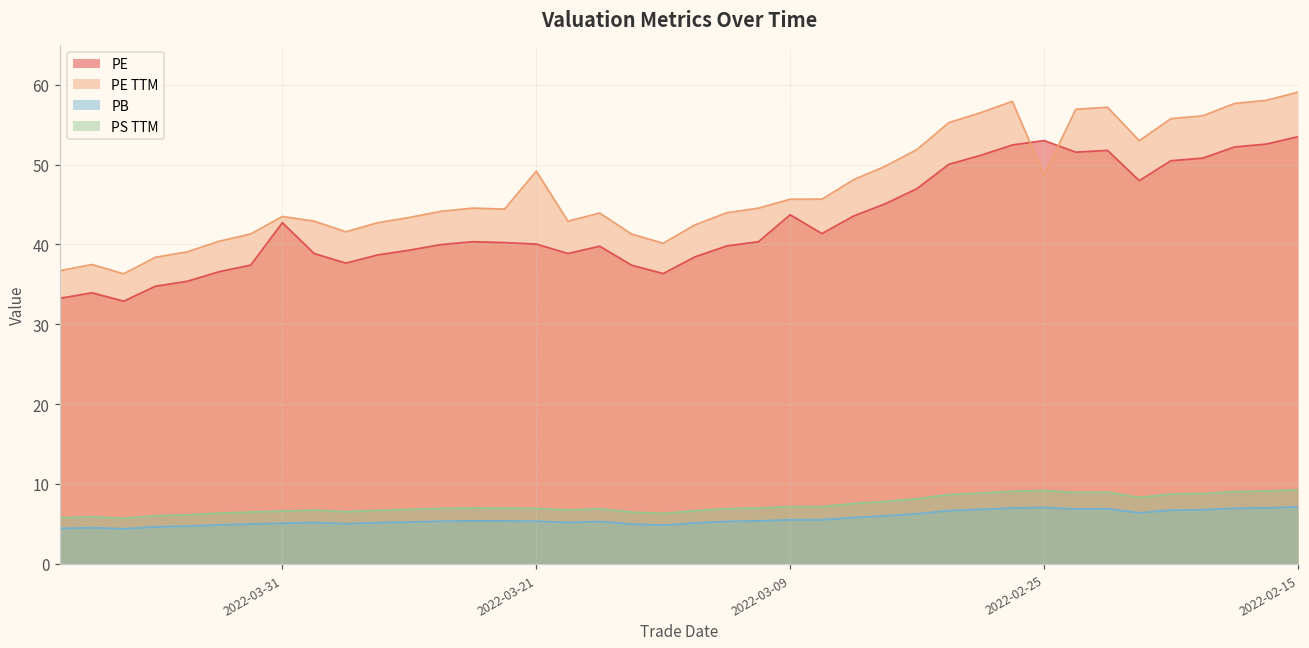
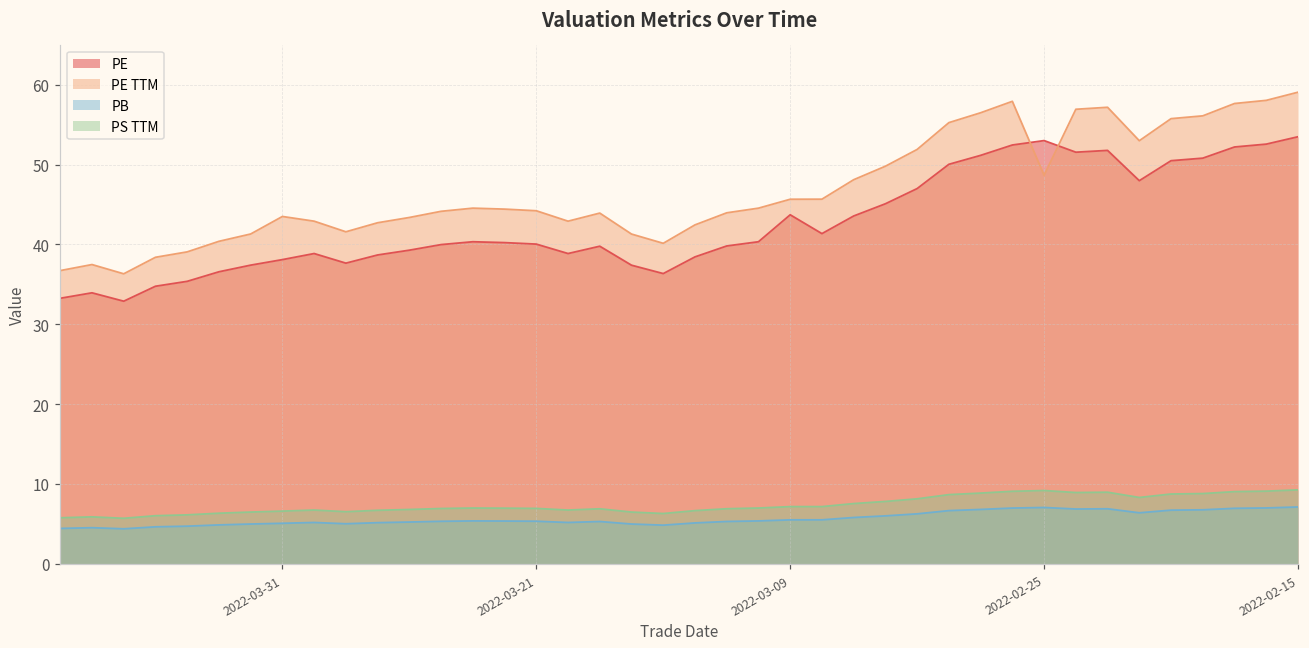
  {
    "PE": {
-     "2022-03-31": 43,
+     "2022-03-31": 38,
      "2022-03-21": 40,
      "2022-03-09": 44,
      "2022-02-25": 53,
      "2022-02-15": 53
    },
    "PE TTM": {
      "2022-03-31": 43,
-     "2022-03-21": 49,
+     "2022-03-21": 44,
      "2022-03-09": 46,
      "2022-02-25": 49,
      "2022-02-15": 59
    }
  }
